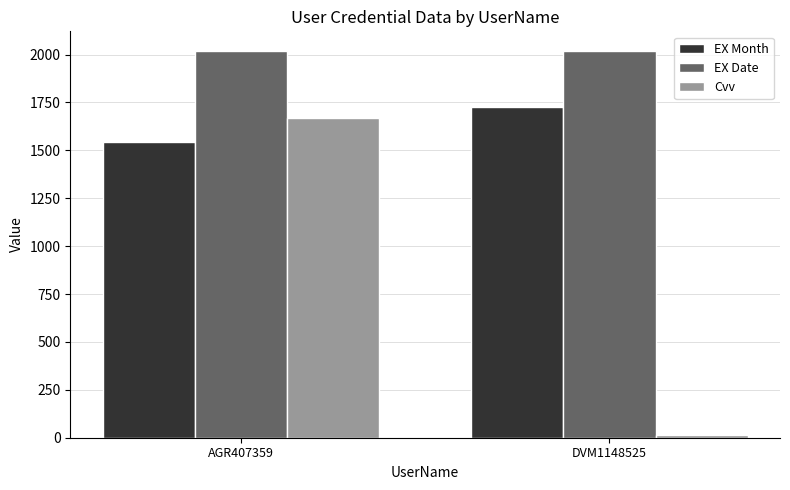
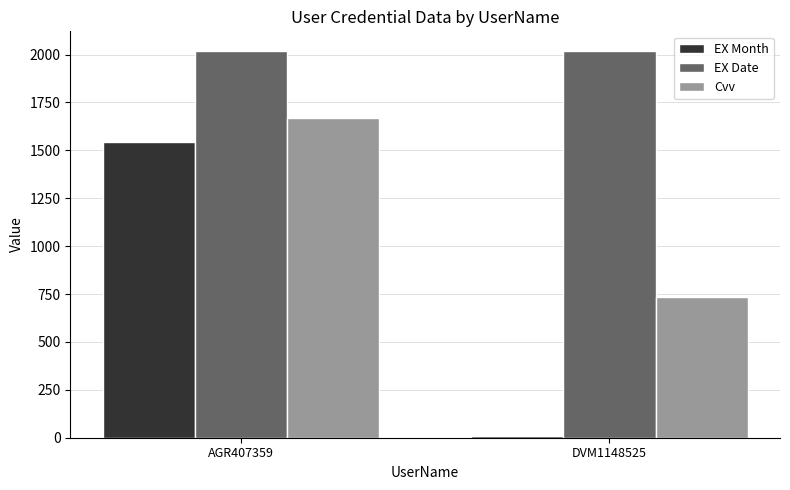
  {
    "EX Month": {
      "AGR407359": 1540,
-     "DVM1148525": 1730
+     "DVM1148525": 10
    },
    "EX Date": {
      "AGR407359": 2020,
      "DVM1148525": 2020
    },
    "Cvv": {
      "AGR407359": 1670,
-     "DVM1148525": 10
+     "DVM1148525": 730
    }
  }
